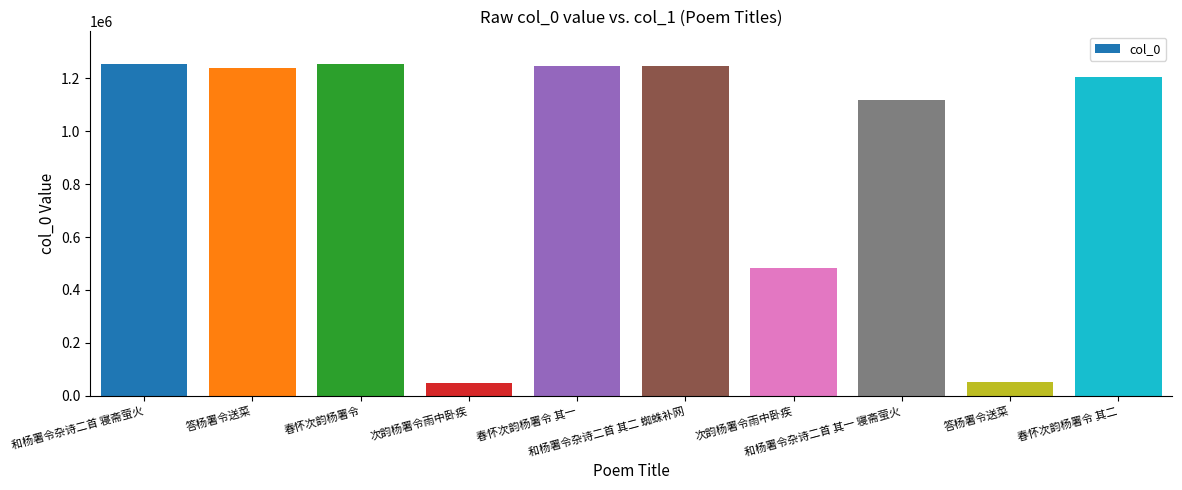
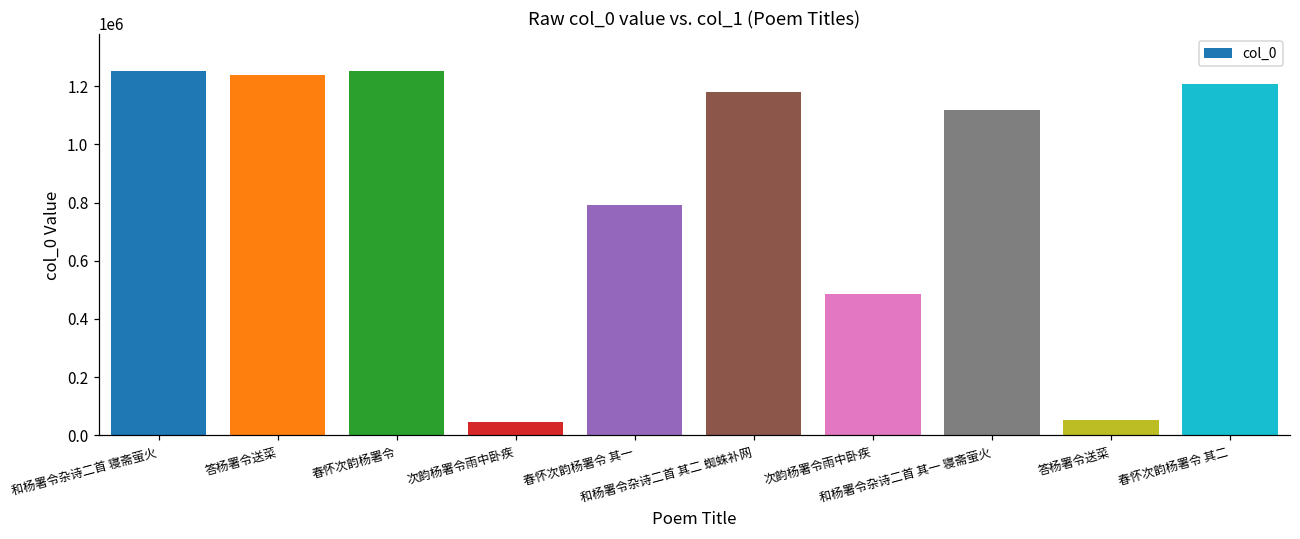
  {
    "和杨署令杂诗二首 寝斋萤火": 1250000,
    "春怀次韵杨署令": 1250000,
-   "春怀次韵杨署令 其一": 1250000,
-   "和杨署令杂诗二首 其二 蜘蛛补网": 1250000,
+   "春怀次韵杨署令 其一": 790000,
+   "和杨署令杂诗二首 其二 蜘蛛补网": 1180000,
    "和杨署令杂诗二首 其一 寝斋萤火": 1120000,
    "春怀次韵杨署令 其二": 1210000
  }
